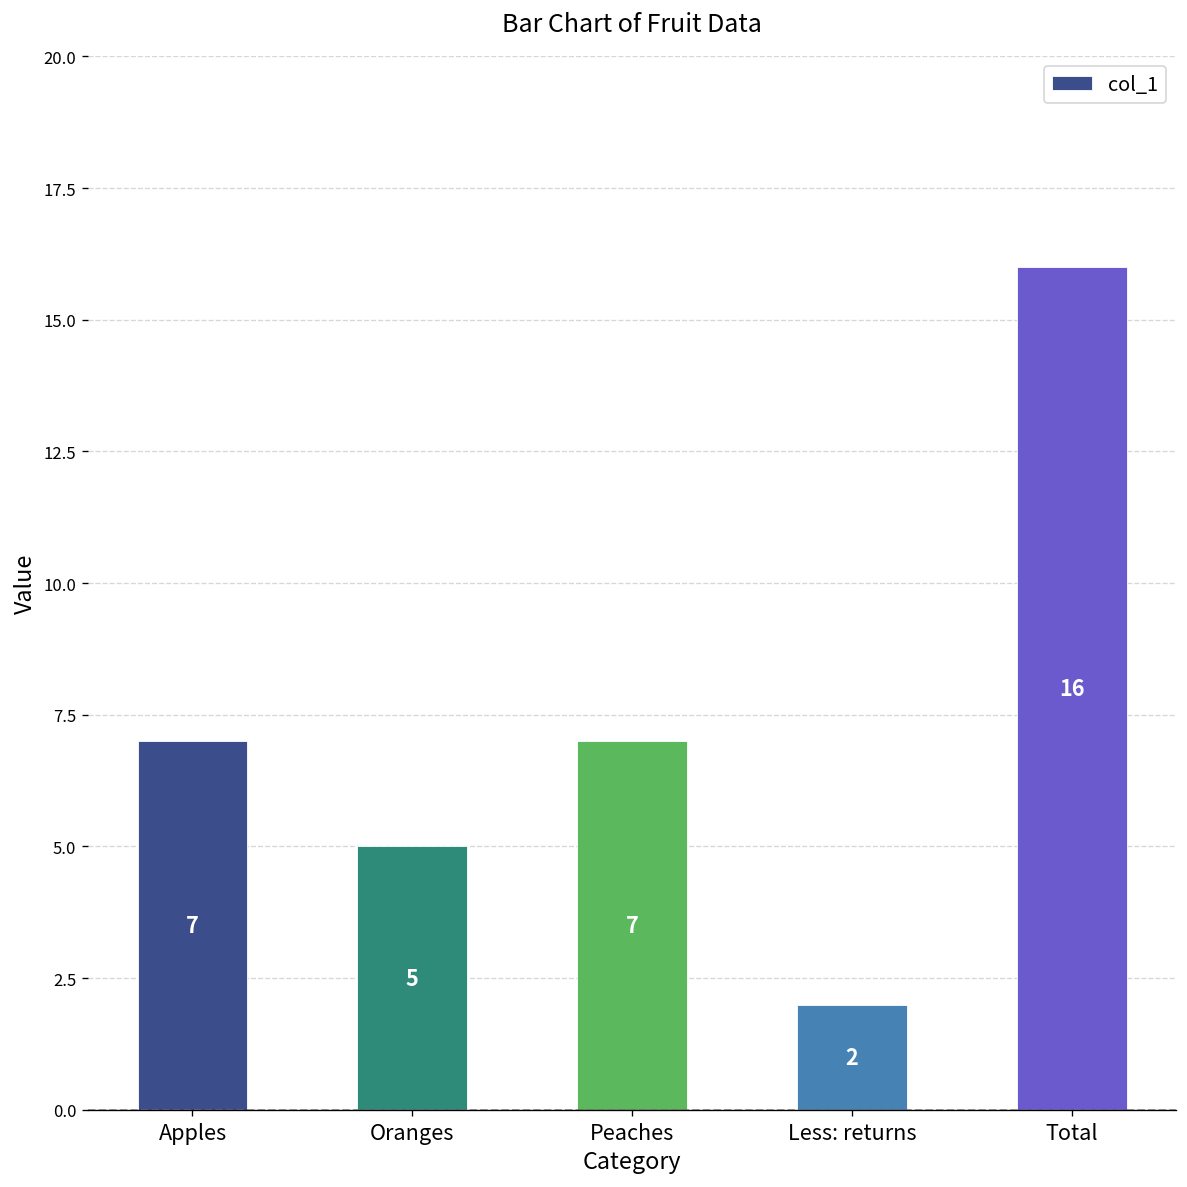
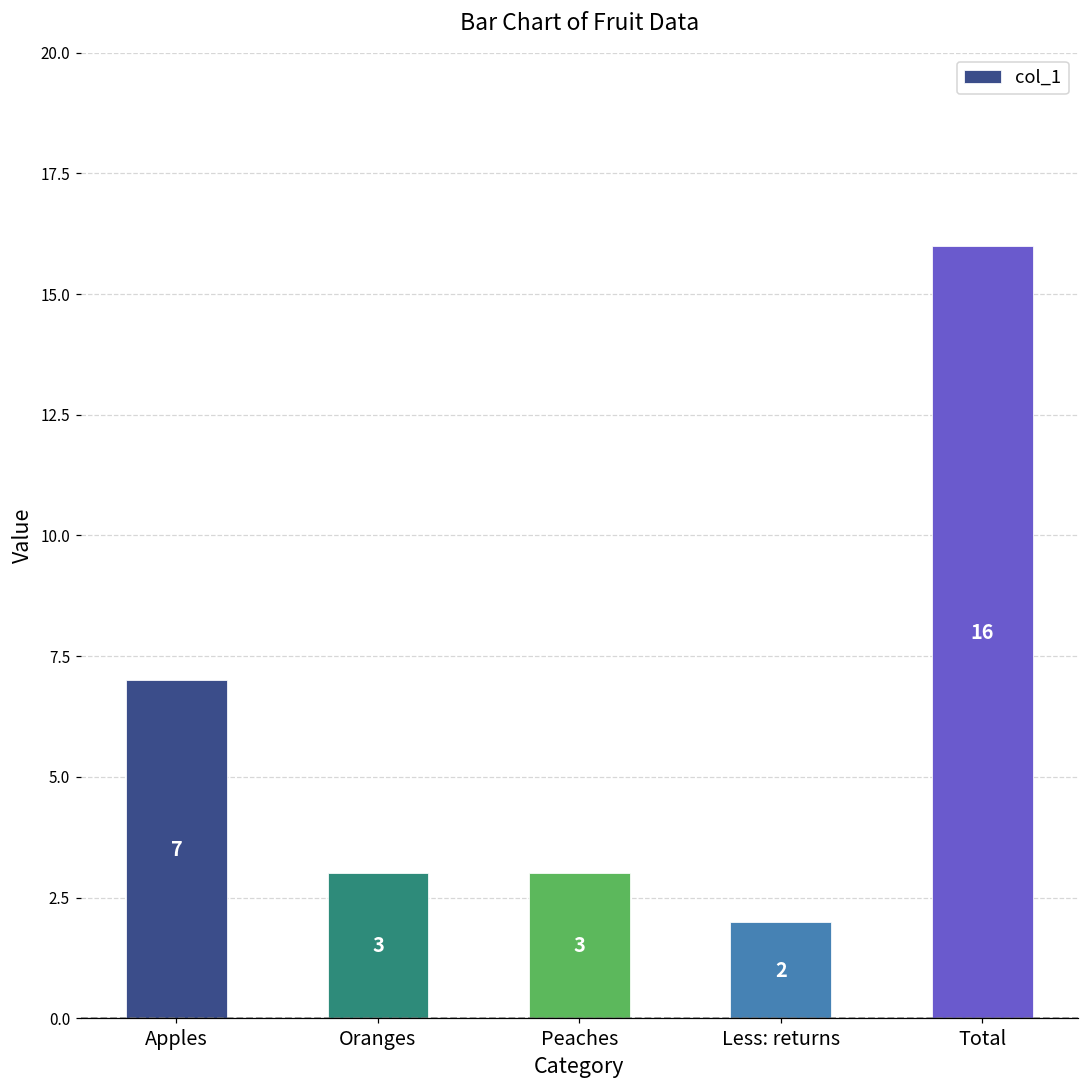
  {
    "Apples": 7,
-   "Oranges": 5,
-   "Peaches": 7,
+   "Oranges": 3,
+   "Peaches": 3,
    "Less: returns": 2,
    "Total": 16
  }
